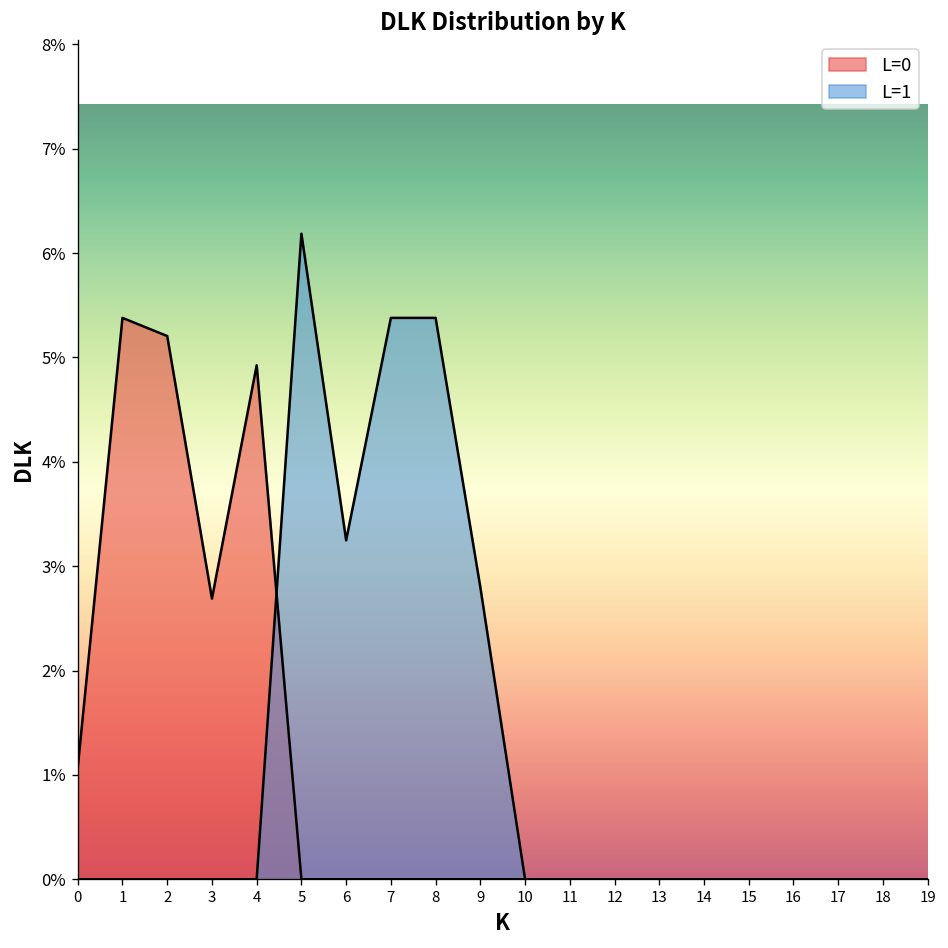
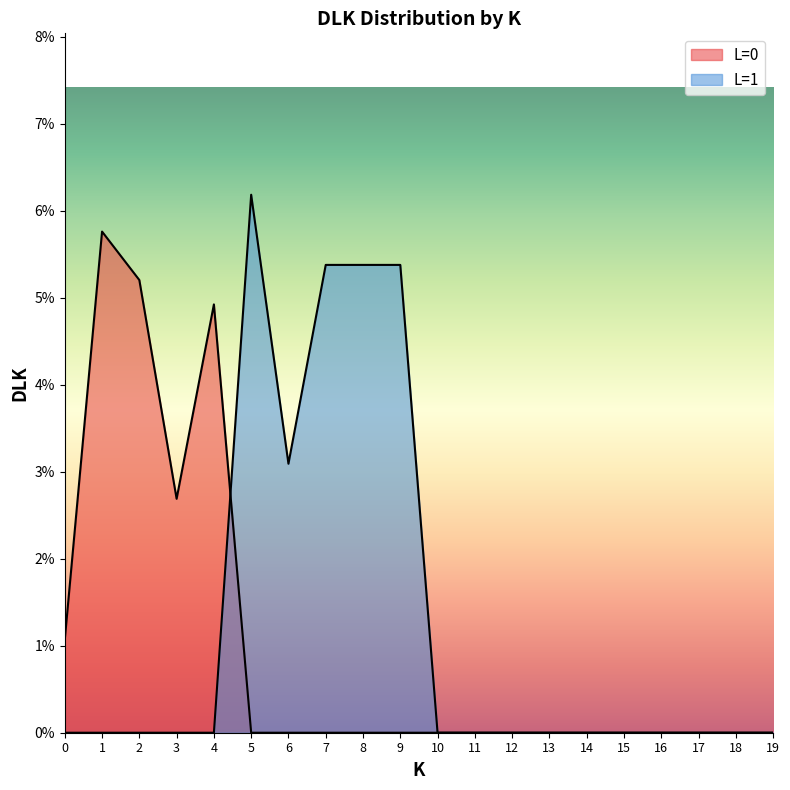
  {
    "L=0": {
      "0": "1.1%",
-     "1": "5.4%",
+     "1": "5.8%",
      "2": "5.2%",
      "3": "2.7%",
      "4": "4.9%",
      "5": "0.0%",
      "6": "0.0%",
      "7": "0.0%",
      "8": "0.0%",
      "9": "0.0%"
    },
    "L=1": {
      "0": "0.0%",
      "1": "0.0%",
      "2": "0.0%",
      "3": "0.0%",
      "4": "0.0%",
      "5": "6.2%",
-     "6": "3.2%",
+     "6": "3.1%",
      "7": "5.4%",
      "8": "5.4%",
-     "9": "2.8%"
+     "9": "5.4%"
    }
  }
